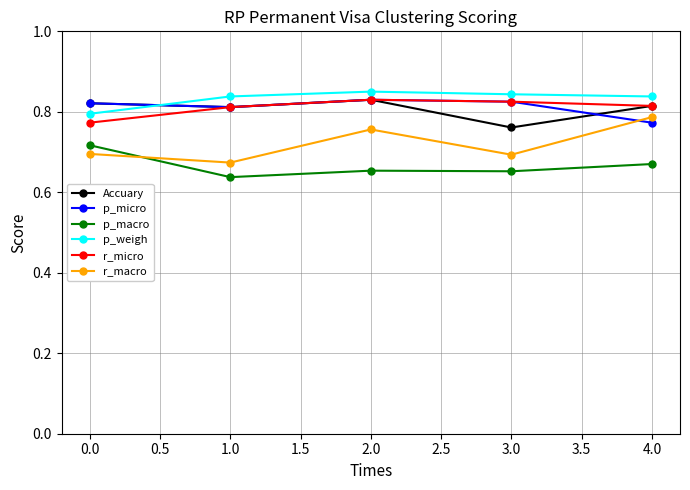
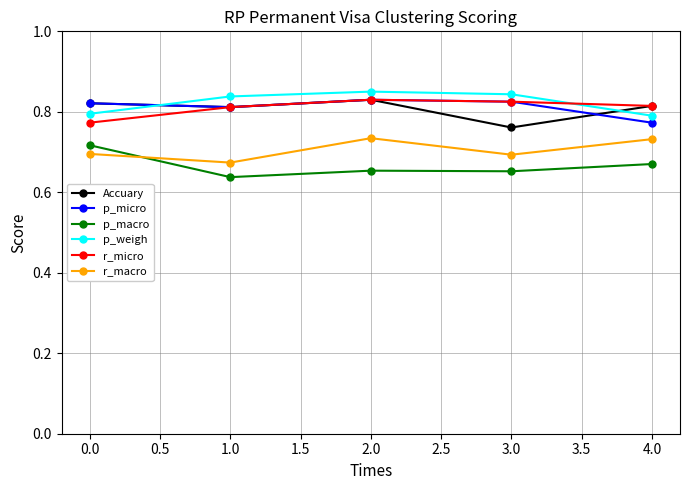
  {
    "Accuary": {
      "3.0": 0.76
    },
    "p_micro": {
      "4.0": 0.77
    },
    "p_macro": {
      "0.0": 0.72,
      "1.0": 0.64,
      "2.0": 0.65,
      "3.0": 0.65,
      "4.0": 0.67
    },
    "p_weigh": {
      "0.0": 0.80,
      "1.0": 0.84,
      "2.0": 0.85,
      "3.0": 0.84,
-     "4.0": 0.84
+     "4.0": 0.79
    },
    "r_micro": {
      "0.0": 0.77
    },
    "r_macro": {
      "0.0": 0.70,
      "1.0": 0.67,
-     "2.0": 0.76,
+     "2.0": 0.73,
      "3.0": 0.69,
-     "4.0": 0.79
+     "4.0": 0.73
    }
  }
